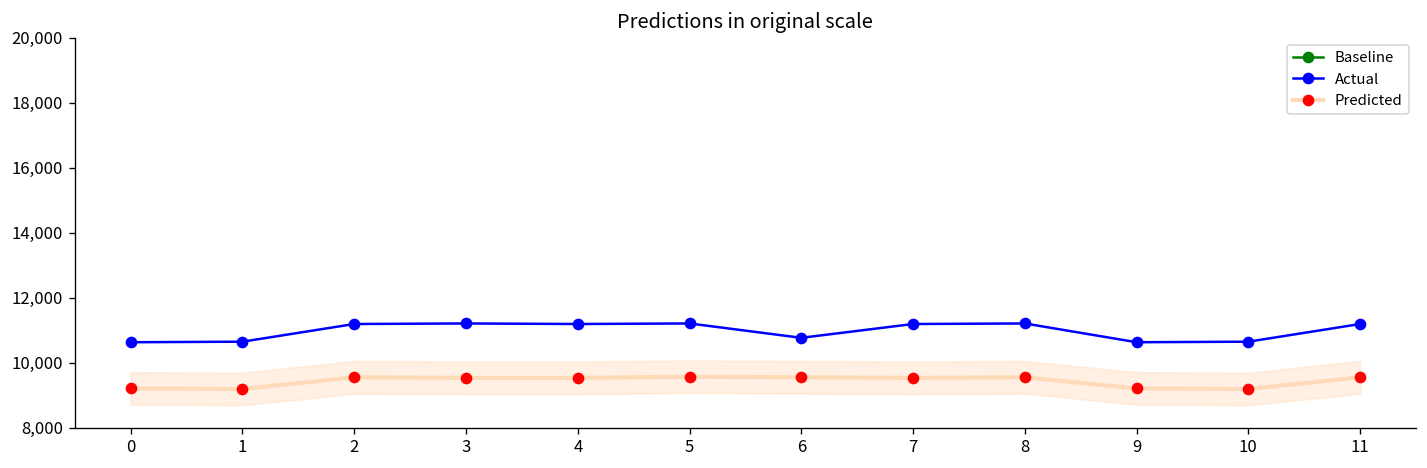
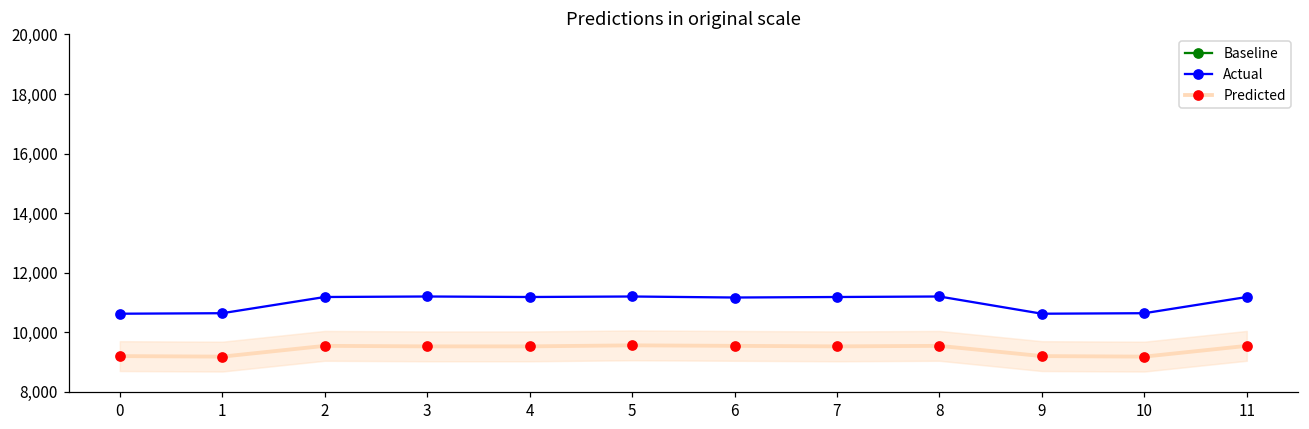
  {
    "Actual": {
      "0": "10,600",
      "1": "10,600",
      "2": "11,200",
      "3": "11,200",
      "4": "11,200",
      "5": "11,200",
-     "6": "10,800",
+     "6": "11,200",
      "7": "11,200",
      "8": "11,200",
      "9": "10,600",
      "10": "10,600",
      "11": "11,200"
    }
  }
